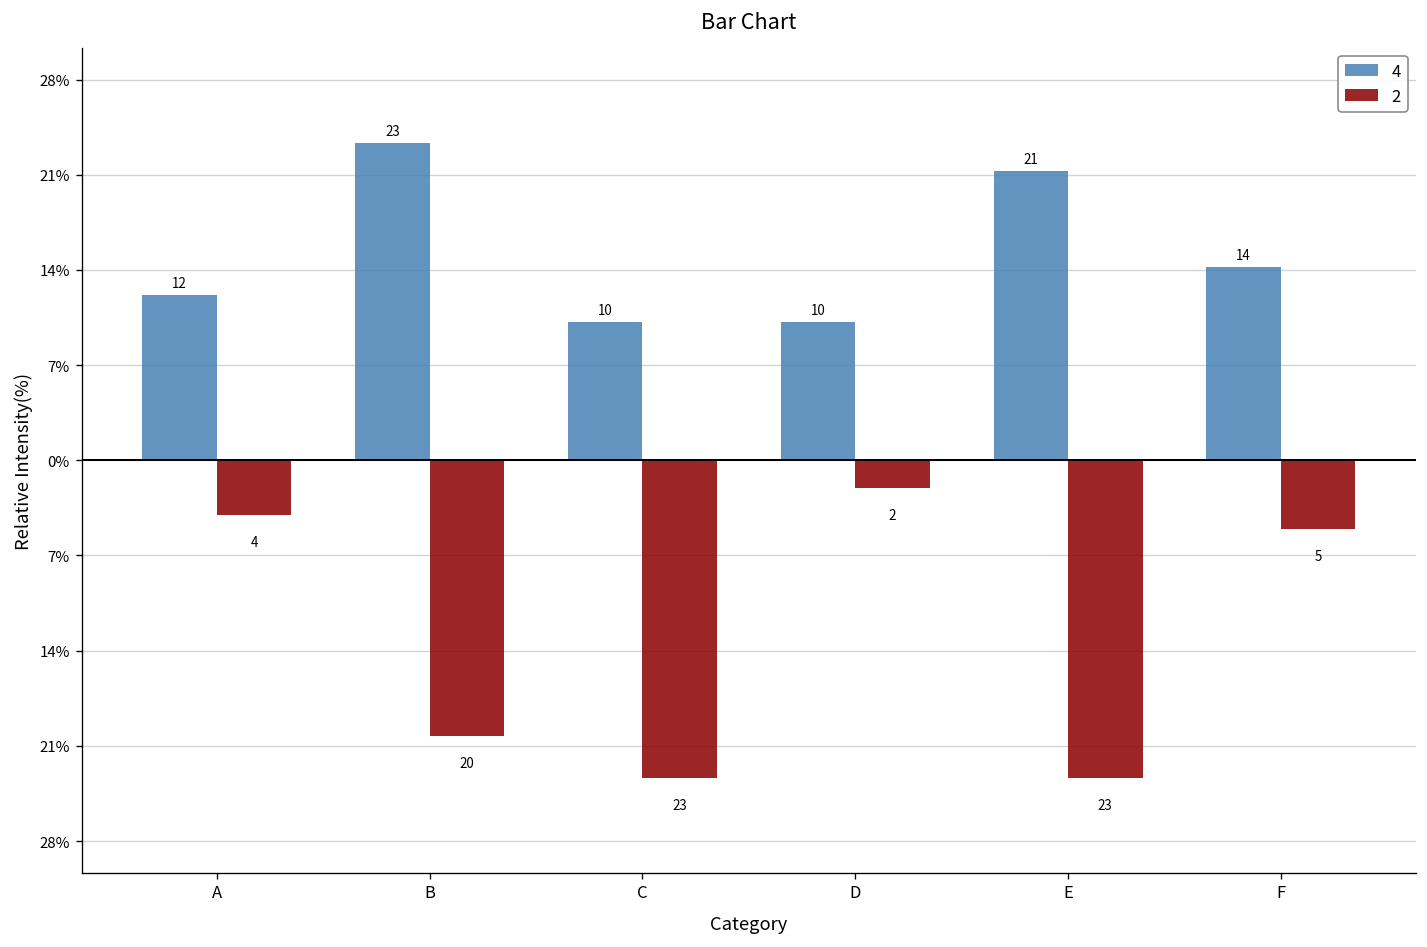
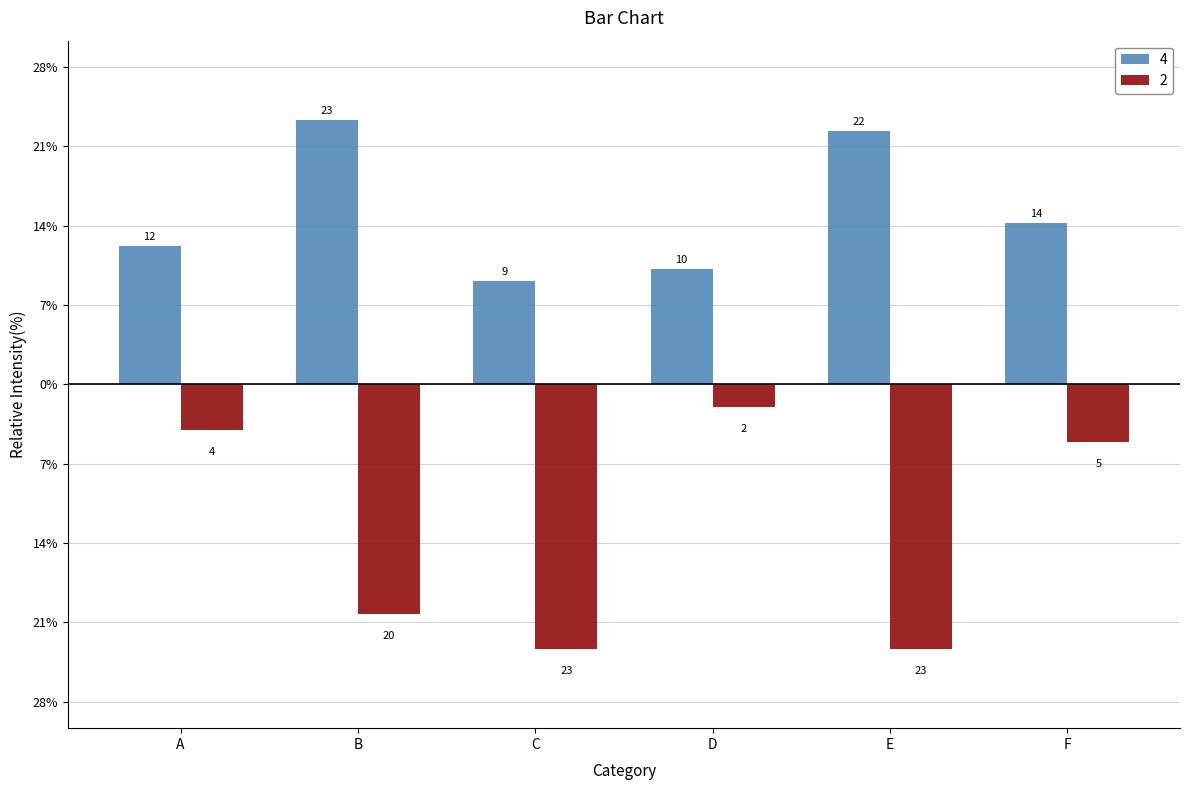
  {
    "4": {
      "A": 12,
      "B": 23,
-     "C": 10,
+     "C": 9,
      "D": 10,
-     "E": 21,
+     "E": 22,
      "F": 14
    }
  }
